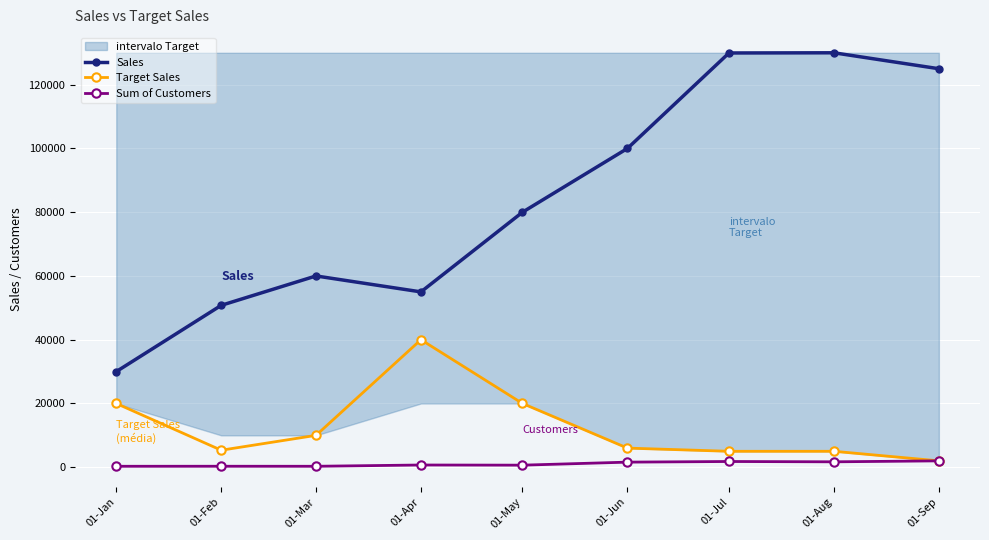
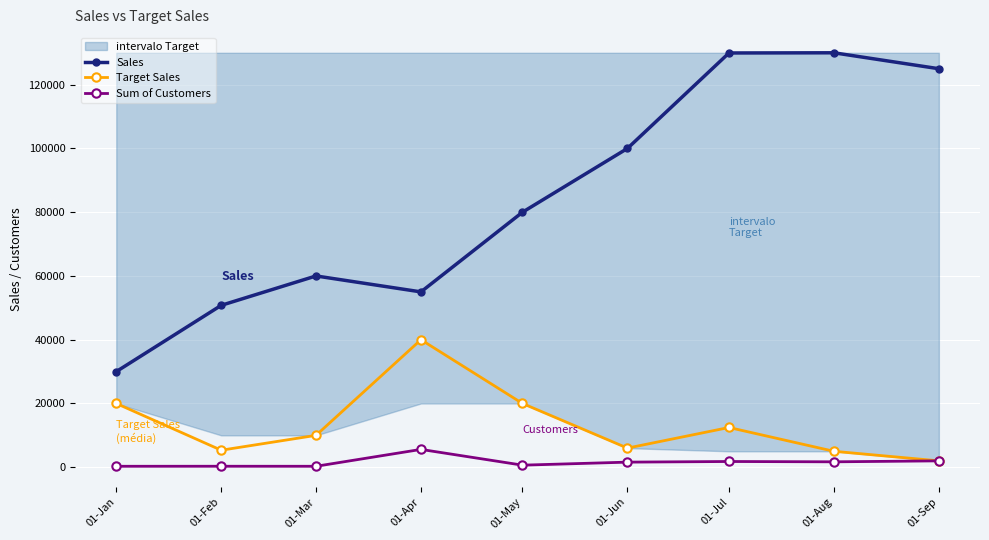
  {
    "Sales": {
      "01-Jan": 30000,
      "01-Feb": 51000,
      "01-Mar": 60000,
      "01-Apr": 55000,
      "01-May": 80000,
      "01-Jun": 100000,
      "01-Sep": 125000
    },
    "Target Sales": {
      "01-Jan": 20000,
      "01-Feb": 5000,
      "01-Mar": 10000,
      "01-Apr": 40000,
      "01-May": 20000,
      "01-Jun": 6000,
-     "01-Jul": 5000,
+     "01-Jul": 12000,
      "01-Aug": 5000
    },
    "Sum of Customers": {
      "01-Jan": 0,
      "01-Feb": 0,
      "01-Mar": 0,
-     "01-Apr": 1000,
+     "01-Apr": 6000,
      "01-May": 1000,
      "01-Jun": 2000,
      "01-Jul": 2000,
      "01-Aug": 2000
    }
  }
